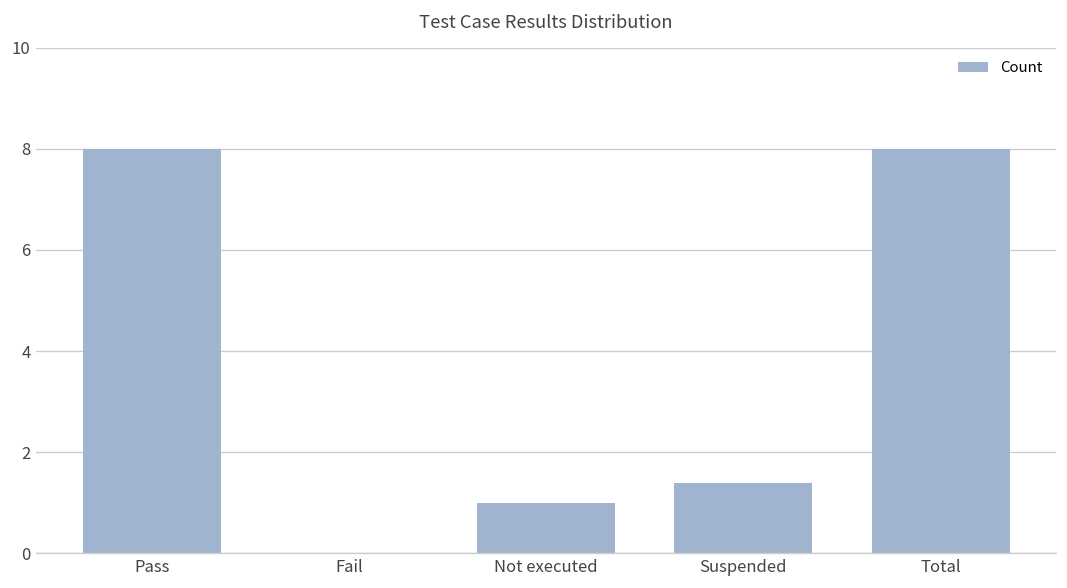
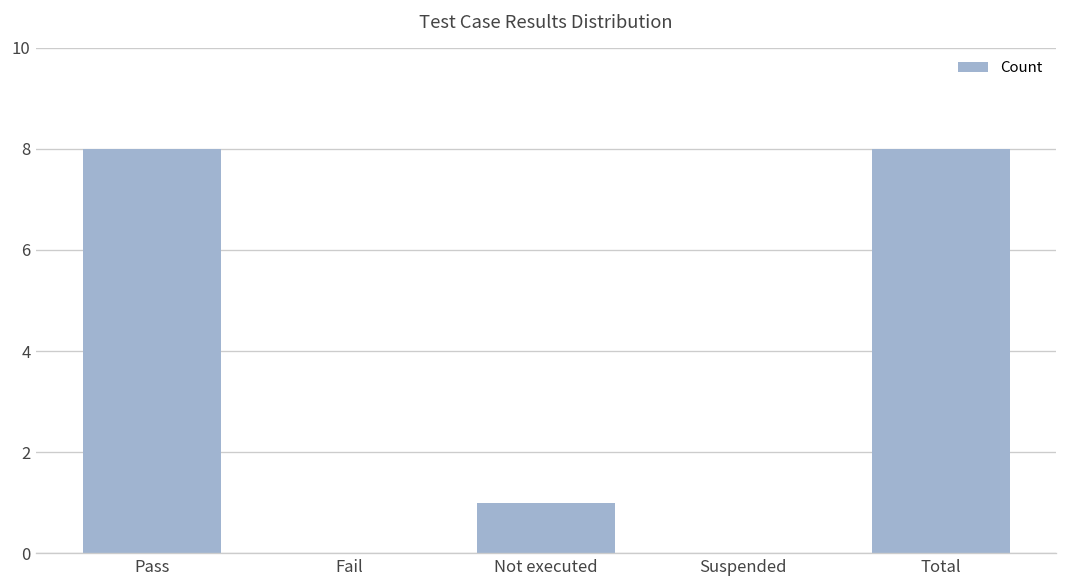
  {
    "Pass": 8.0,
    "Fail": 0.0,
    "Not executed": 1.0,
-   "Suspended": 1.4,
+   "Suspended": 0.0,
    "Total": 8.0
  }
